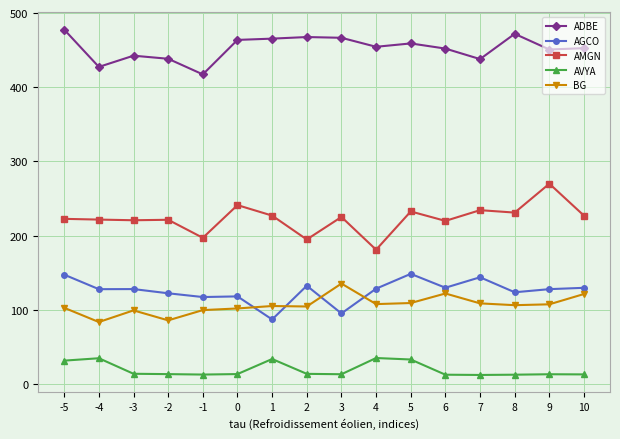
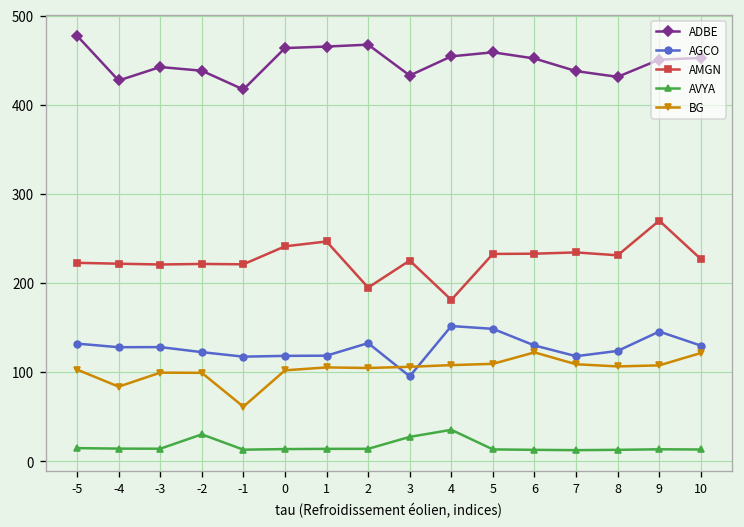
  {
    "ADBE": {
      "-5": 480,
      "-4": 430,
      "-3": 440,
      "-2": 440,
      "-1": 420,
      "0": 460,
      "1": 470,
      "2": 470,
-     "3": 470,
+     "3": 430,
      "4": 450,
      "5": 460,
      "6": 450,
      "7": 440,
-     "8": 470
+     "8": 430
    },
    "AGCO": {
-     "-5": 150,
+     "-5": 130,
      "-4": 130,
      "-3": 130,
      "-2": 120,
      "-1": 120,
      "0": 120,
-     "1": 90,
+     "1": 120,
      "2": 130,
      "3": 100,
-     "4": 130,
+     "4": 150,
      "5": 150,
      "6": 130,
-     "7": 140,
+     "7": 120,
      "8": 120,
-     "9": 130,
+     "9": 150,
      "10": 130
    },
    "AMGN": {
      "-5": 220,
      "-4": 220,
      "-3": 220,
      "-2": 220,
-     "-1": 200,
+     "-1": 220,
      "0": 240,
-     "1": 230,
+     "1": 250,
      "2": 190,
      "3": 230,
      "4": 180,
      "5": 230,
-     "6": 220,
+     "6": 230,
      "7": 230,
      "8": 230,
      "9": 270,
      "10": 230
    },
    "AVYA": {
-     "-5": 30,
-     "-4": 30,
+     "-5": 10,
+     "-4": 10,
      "-3": 10,
-     "-2": 10,
+     "-2": 30,
      "-1": 10,
      "0": 10,
-     "1": 30,
+     "1": 10,
      "2": 10,
-     "3": 10,
+     "3": 30,
      "4": 40,
-     "5": 30,
+     "5": 10,
      "6": 10,
      "7": 10,
      "8": 10,
      "9": 10,
      "10": 10
    },
    "BG": {
      "-5": 100,
      "-4": 80,
      "-3": 100,
-     "-2": 90,
-     "-1": 100,
+     "-2": 100,
+     "-1": 60,
      "0": 100,
      "1": 110,
      "2": 100,
-     "3": 140,
+     "3": 110,
      "4": 110,
      "5": 110,
      "6": 120,
      "7": 110,
      "8": 110,
      "9": 110,
      "10": 120
    }
  }
